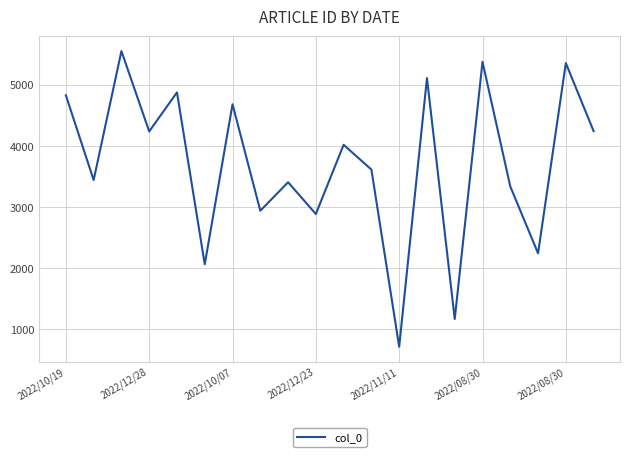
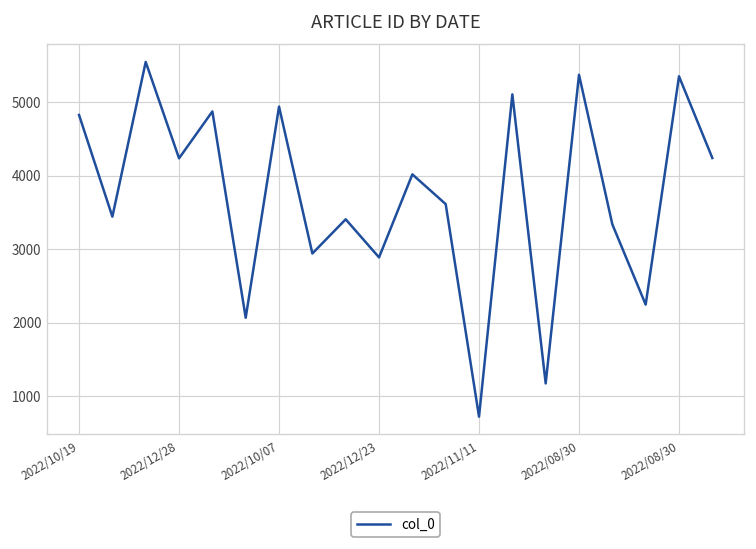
  {
    "2022/10/19": 4800,
-   "2022/10/07": 4700,
+   "2022/10/07": 4900,
    "2022/12/23": 2900,
    "2022/11/11": 700
  }
